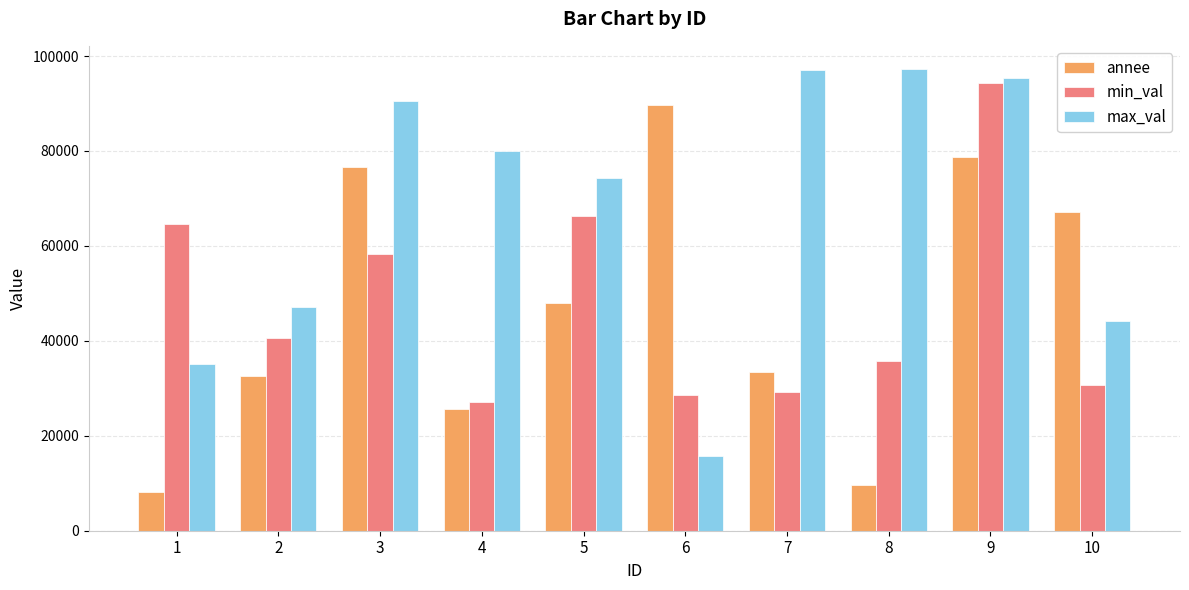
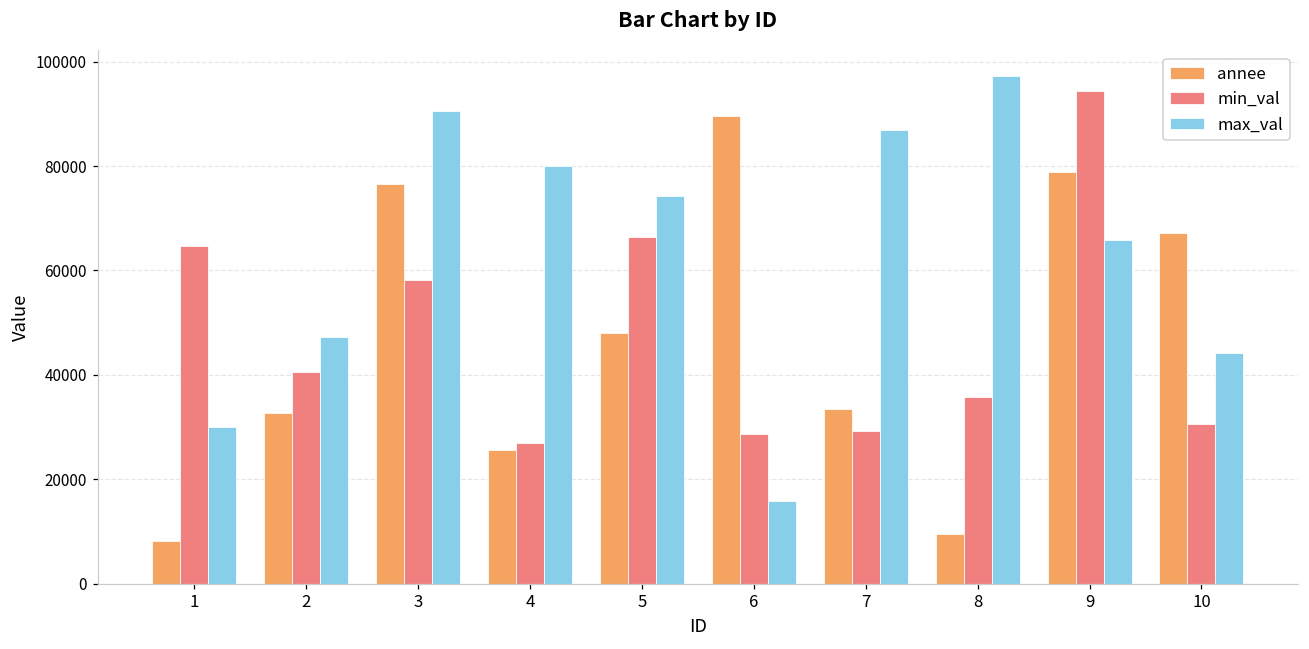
  {
    "max_val": {
-     "1": 35000,
+     "1": 30000,
      "2": 47000,
      "3": 91000,
      "4": 80000,
      "5": 74000,
      "6": 16000,
-     "7": 97000,
+     "7": 87000,
      "8": 97000,
-     "9": 95000,
+     "9": 66000,
      "10": 44000
    }
  }
